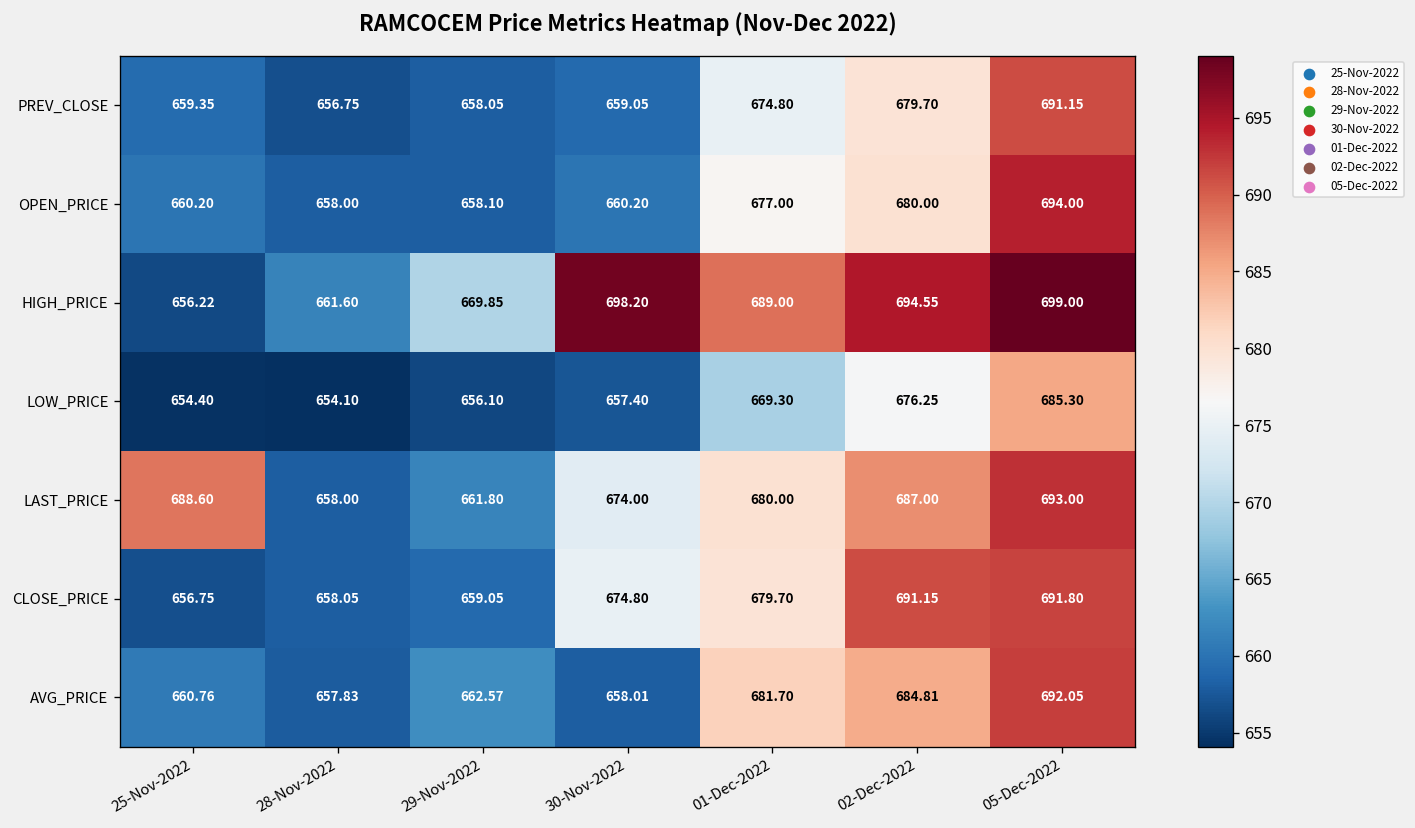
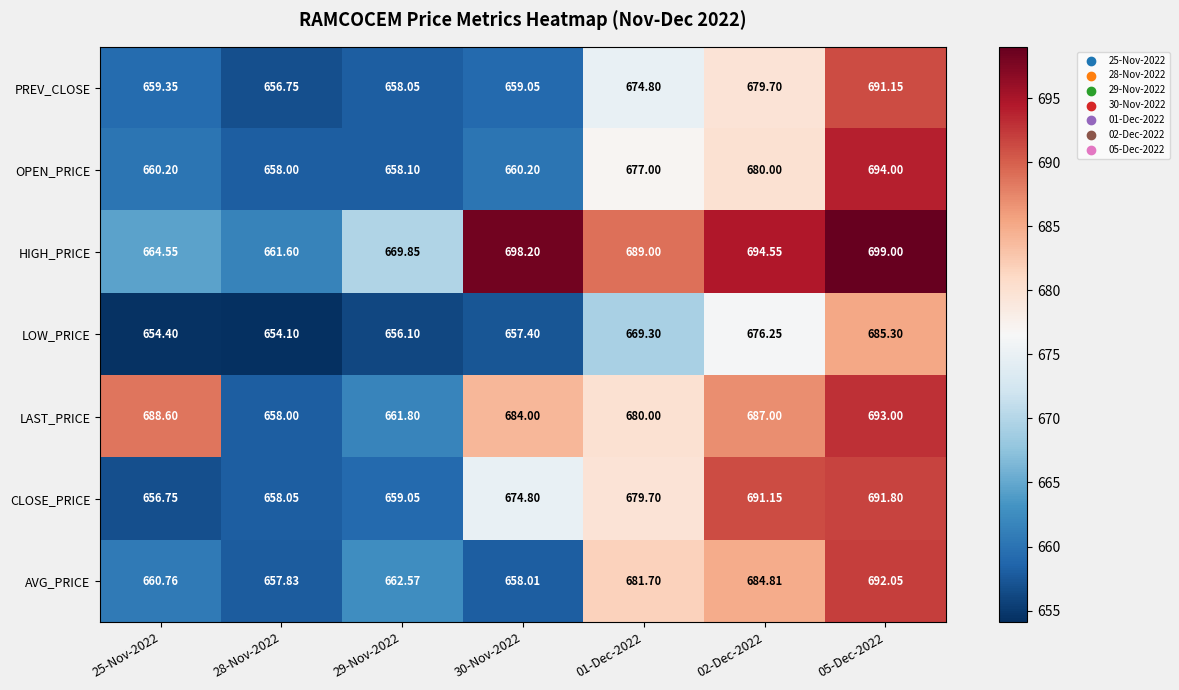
  {
    "PREV_CLOSE": {
      "25-Nov-2022": 659.35,
      "28-Nov-2022": 656.75,
      "29-Nov-2022": 658.05,
      "30-Nov-2022": 659.05,
      "01-Dec-2022": 674.80,
      "02-Dec-2022": 679.70,
      "05-Dec-2022": 691.15
    },
    "OPEN_PRICE": {
      "25-Nov-2022": 660.20,
      "28-Nov-2022": 658.00,
      "29-Nov-2022": 658.10,
      "30-Nov-2022": 660.20,
      "01-Dec-2022": 677.00,
      "02-Dec-2022": 680.00,
      "05-Dec-2022": 694.00
    },
    "HIGH_PRICE": {
-     "25-Nov-2022": 656.22,
+     "25-Nov-2022": 664.55,
      "28-Nov-2022": 661.60,
      "29-Nov-2022": 669.85,
      "30-Nov-2022": 698.20,
      "01-Dec-2022": 689.00,
      "02-Dec-2022": 694.55,
      "05-Dec-2022": 699.00
    },
    "LOW_PRICE": {
      "25-Nov-2022": 654.40,
      "28-Nov-2022": 654.10,
      "29-Nov-2022": 656.10,
      "30-Nov-2022": 657.40,
      "01-Dec-2022": 669.30,
      "02-Dec-2022": 676.25,
      "05-Dec-2022": 685.30
    },
    "LAST_PRICE": {
      "25-Nov-2022": 688.60,
      "28-Nov-2022": 658.00,
      "29-Nov-2022": 661.80,
-     "30-Nov-2022": 674.00,
+     "30-Nov-2022": 684.00,
      "01-Dec-2022": 680.00,
      "02-Dec-2022": 687.00,
      "05-Dec-2022": 693.00
    },
    "CLOSE_PRICE": {
      "25-Nov-2022": 656.75,
      "28-Nov-2022": 658.05,
      "29-Nov-2022": 659.05,
      "30-Nov-2022": 674.80,
      "01-Dec-2022": 679.70,
      "02-Dec-2022": 691.15,
      "05-Dec-2022": 691.80
    },
    "AVG_PRICE": {
      "25-Nov-2022": 660.76,
      "28-Nov-2022": 657.83,
      "29-Nov-2022": 662.57,
      "30-Nov-2022": 658.01,
      "01-Dec-2022": 681.70,
      "02-Dec-2022": 684.81,
      "05-Dec-2022": 692.05
    }
  }
